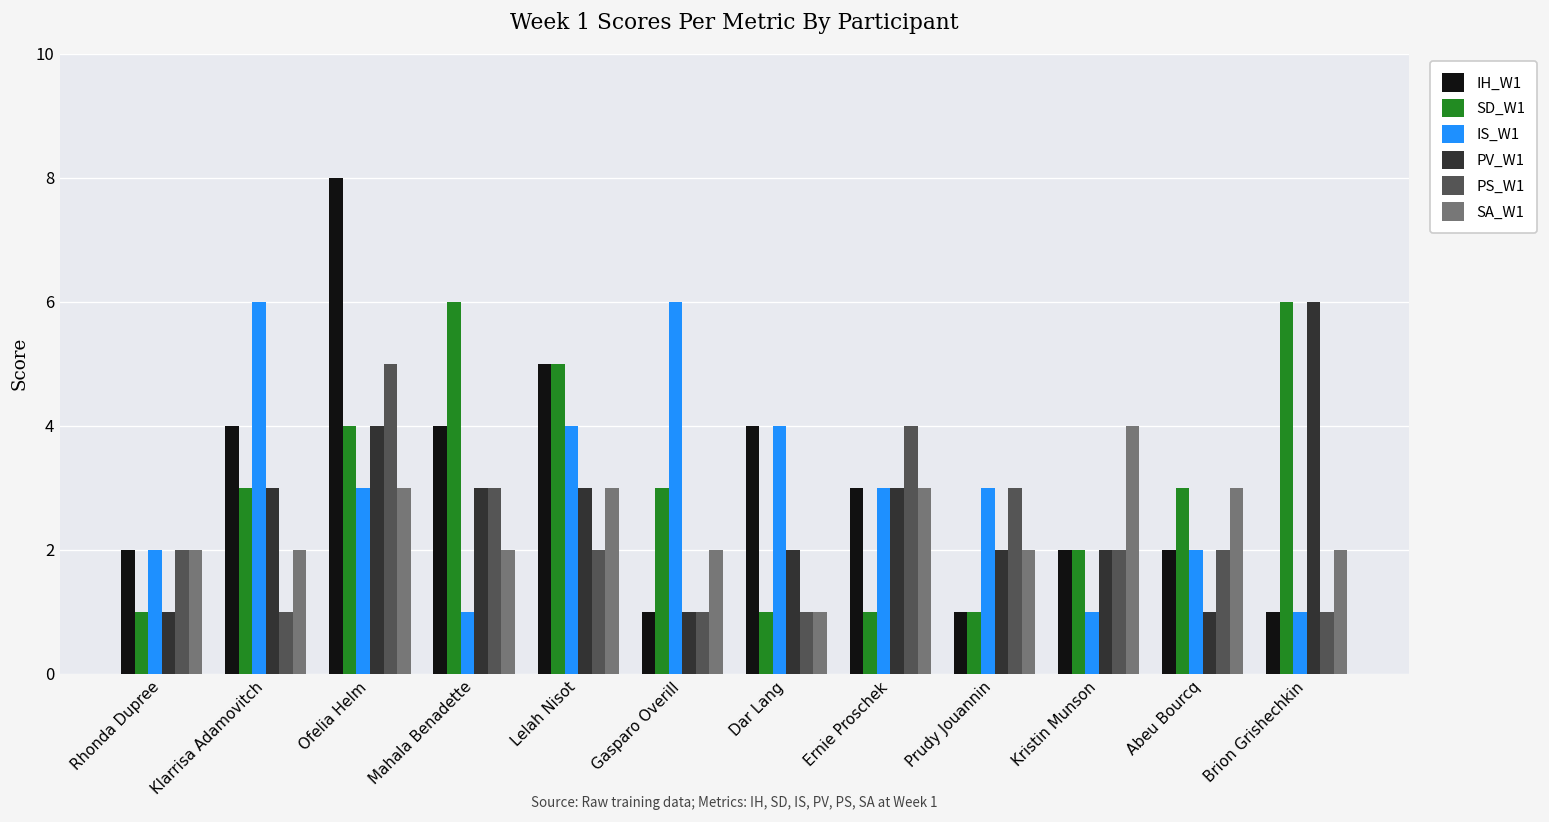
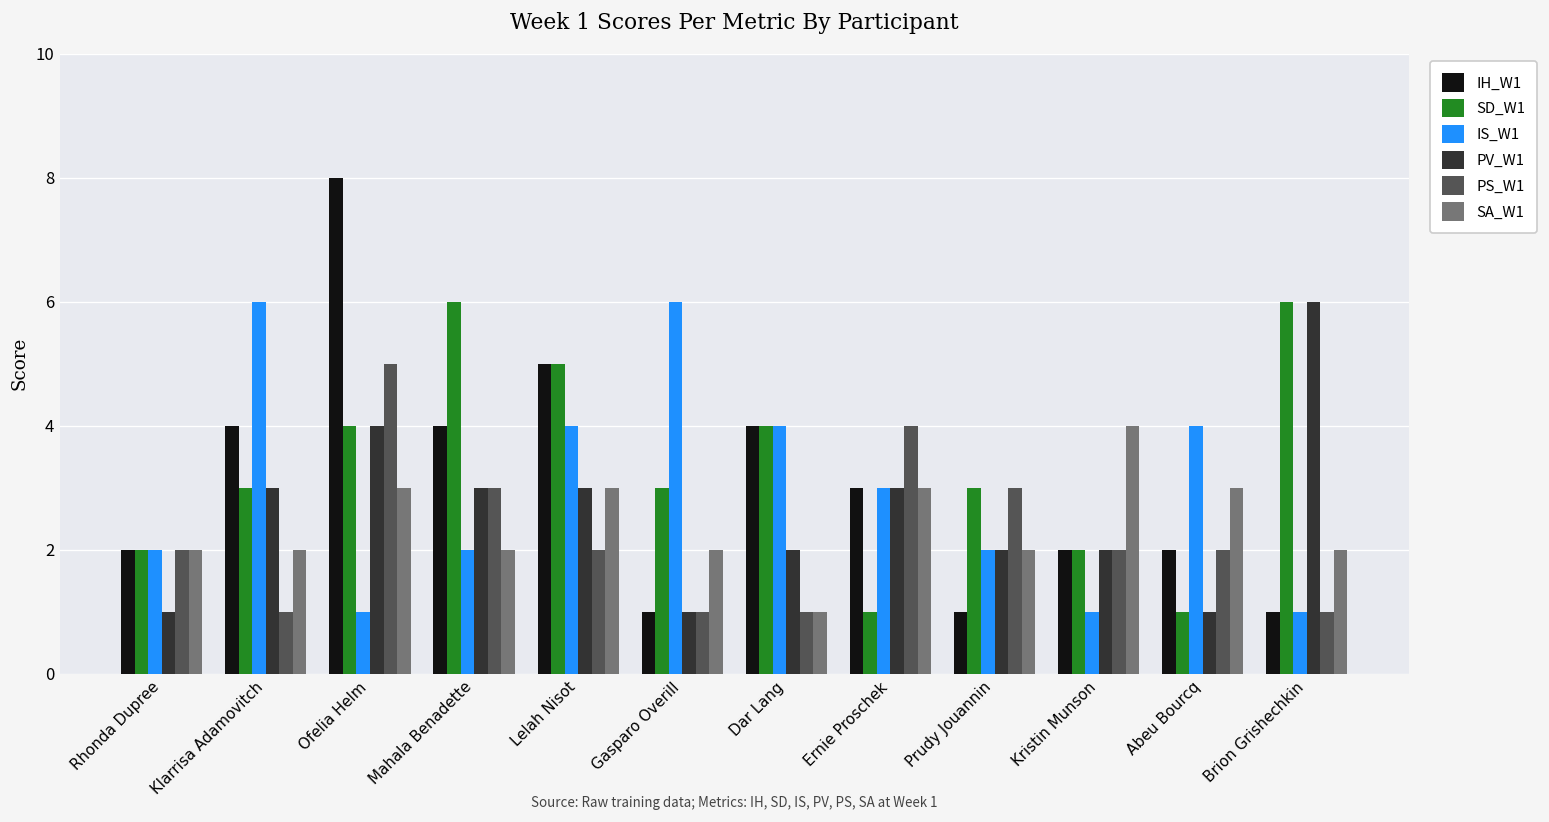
  {
    "SD_W1": {
-     "Rhonda Dupree": 1,
+     "Rhonda Dupree": 2,
      "Klarrisa Adamovitch": 3,
      "Ofelia Helm": 4,
      "Mahala Benadette": 6,
      "Lelah Nisot": 5,
      "Gasparo Overill": 3,
-     "Dar Lang": 1,
+     "Dar Lang": 4,
      "Ernie Proschek": 1,
-     "Prudy Jouannin": 1,
+     "Prudy Jouannin": 3,
      "Kristin Munson": 2,
-     "Abeu Bourcq": 3,
+     "Abeu Bourcq": 1,
      "Brion Grishechkin": 6
    },
    "IS_W1": {
      "Rhonda Dupree": 2,
      "Klarrisa Adamovitch": 6,
-     "Ofelia Helm": 3,
-     "Mahala Benadette": 1,
+     "Ofelia Helm": 1,
+     "Mahala Benadette": 2,
      "Lelah Nisot": 4,
      "Gasparo Overill": 6,
      "Dar Lang": 4,
      "Ernie Proschek": 3,
-     "Prudy Jouannin": 3,
+     "Prudy Jouannin": 2,
      "Kristin Munson": 1,
-     "Abeu Bourcq": 2,
+     "Abeu Bourcq": 4,
      "Brion Grishechkin": 1
    }
  }
